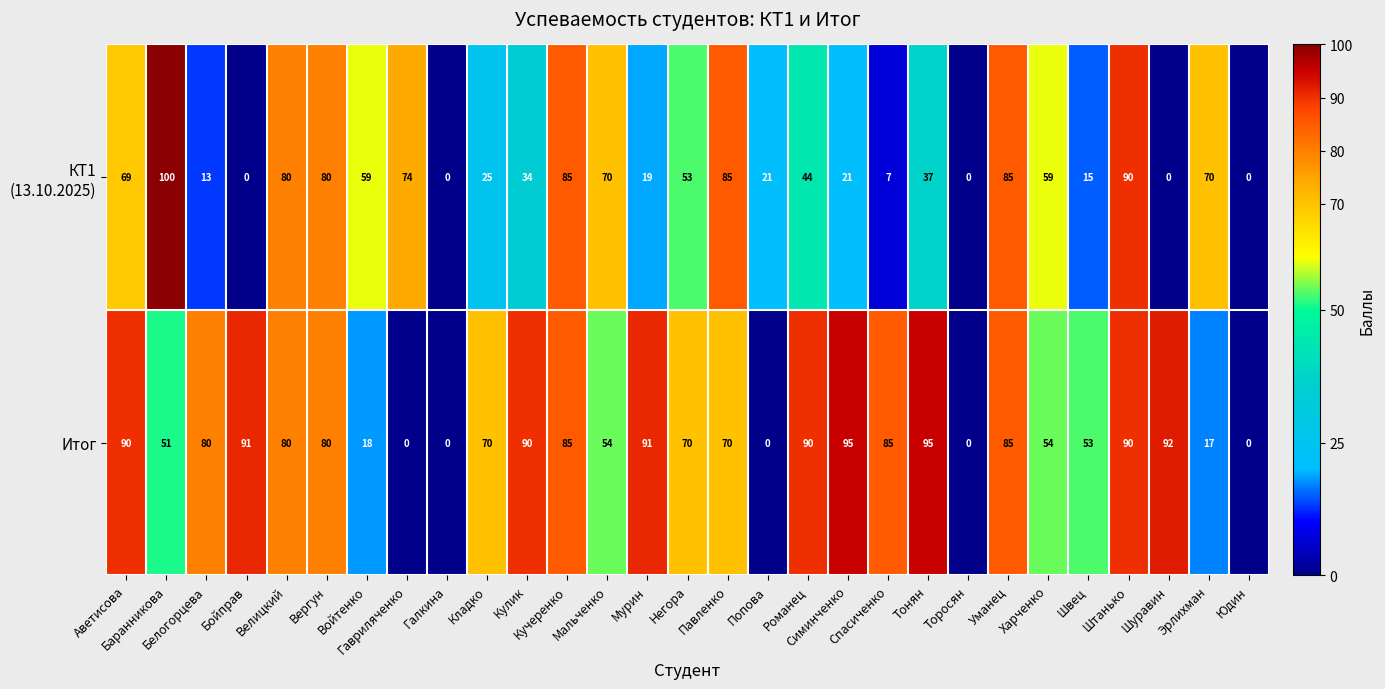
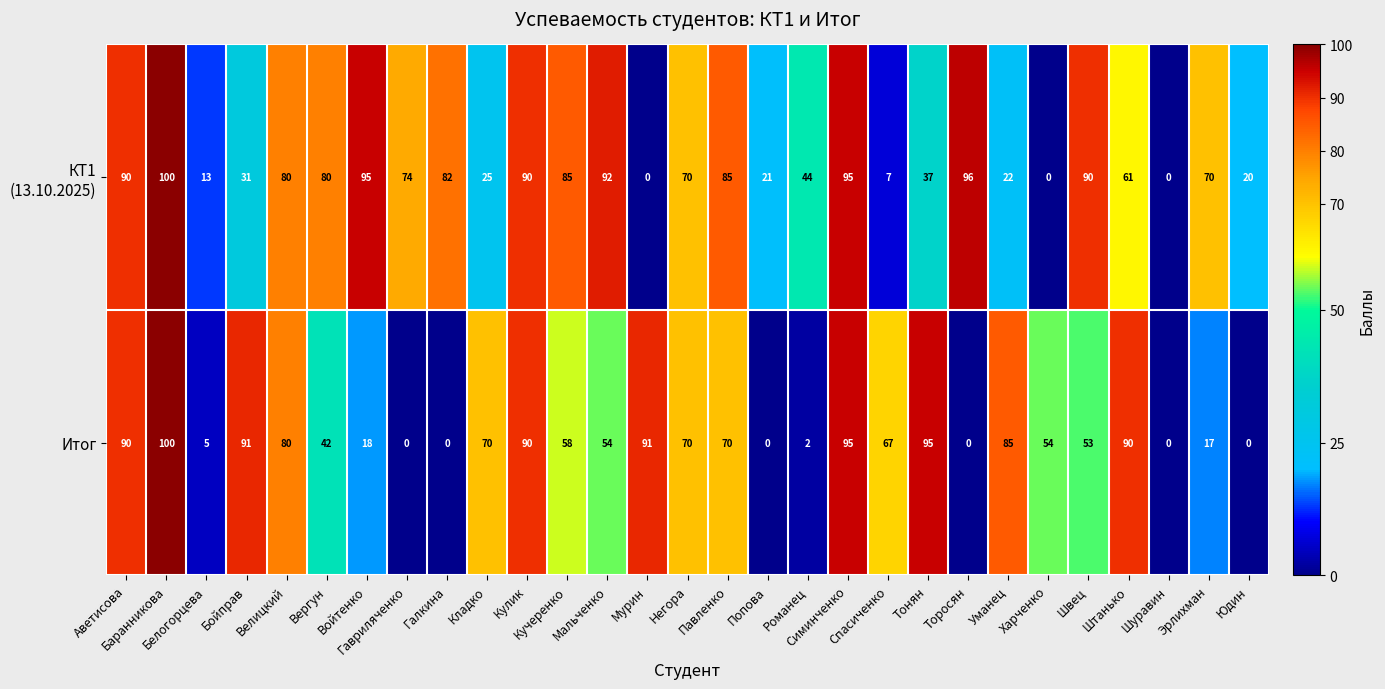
  {
    "КТ1 (13.10.2025)": {
-     "Аветисова": 69,
+     "Аветисова": 90,
      "Баранникова": 100,
      "Белогорцева": 13,
-     "Бойправ": 0,
+     "Бойправ": 31,
      "Велицкий": 80,
      "Вергун": 80,
-     "Войтенко": 59,
+     "Войтенко": 95,
      "Гавриляченко": 74,
-     "Галкина": 0,
+     "Галкина": 82,
      "Кладко": 25,
-     "Кулик": 34,
+     "Кулик": 90,
      "Кучеренко": 85,
-     "Мальченко": 70,
-     "Мурин": 19,
-     "Негора": 53,
+     "Мальченко": 92,
+     "Мурин": 0,
+     "Негора": 70,
      "Павленко": 85,
      "Попова": 21,
      "Романец": 44,
-     "Симинченко": 21,
+     "Симинченко": 95,
      "Спасиченко": 7,
      "Тонян": 37,
-     "Торосян": 0,
-     "Уманец": 85,
-     "Харченко": 59,
-     "Швец": 15,
-     "Штанько": 90,
+     "Торосян": 96,
+     "Уманец": 22,
+     "Харченко": 0,
+     "Швец": 90,
+     "Штанько": 61,
      "Шуравин": 0,
      "Эрлихман": 70,
-     "Юдин": 0
+     "Юдин": 20
    },
    "Итог": {
      "Аветисова": 90,
-     "Баранникова": 51,
-     "Белогорцева": 80,
+     "Баранникова": 100,
+     "Белогорцева": 5,
      "Бойправ": 91,
      "Велицкий": 80,
-     "Вергун": 80,
+     "Вергун": 42,
      "Войтенко": 18,
      "Гавриляченко": 0,
      "Галкина": 0,
      "Кладко": 70,
      "Кулик": 90,
-     "Кучеренко": 85,
+     "Кучеренко": 58,
      "Мальченко": 54,
      "Мурин": 91,
      "Негора": 70,
      "Павленко": 70,
      "Попова": 0,
-     "Романец": 90,
+     "Романец": 2,
      "Симинченко": 95,
-     "Спасиченко": 85,
+     "Спасиченко": 67,
      "Тонян": 95,
      "Торосян": 0,
      "Уманец": 85,
      "Харченко": 54,
      "Швец": 53,
      "Штанько": 90,
-     "Шуравин": 92,
+     "Шуравин": 0,
      "Эрлихман": 17,
      "Юдин": 0
    }
  }
